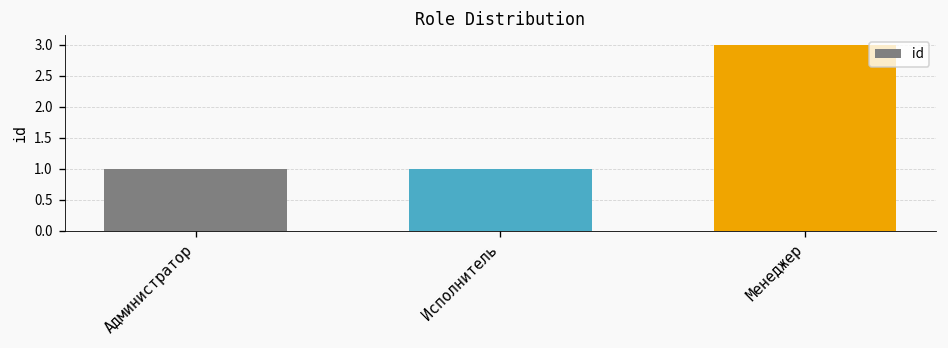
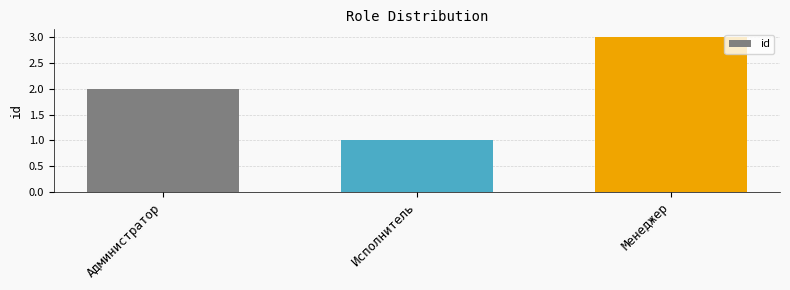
  {
-   "Администратор": 1,
+   "Администратор": 2,
    "Исполнитель": 1,
    "Менеджер": 3
  }
